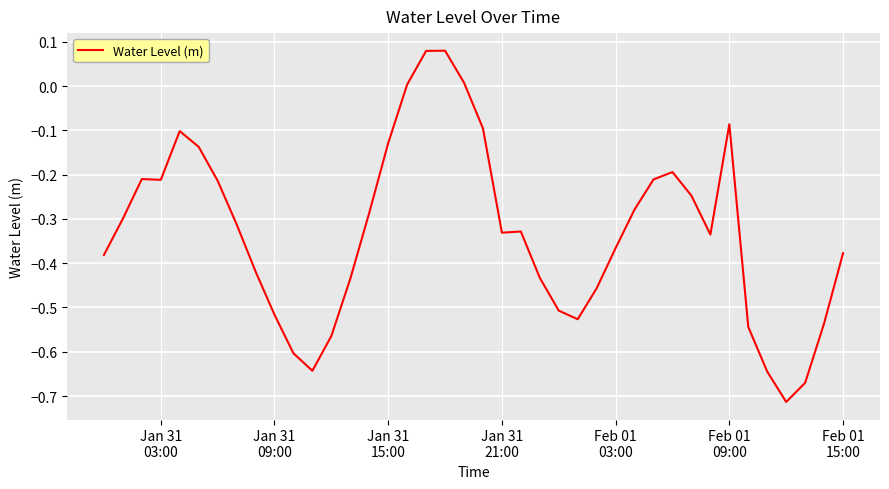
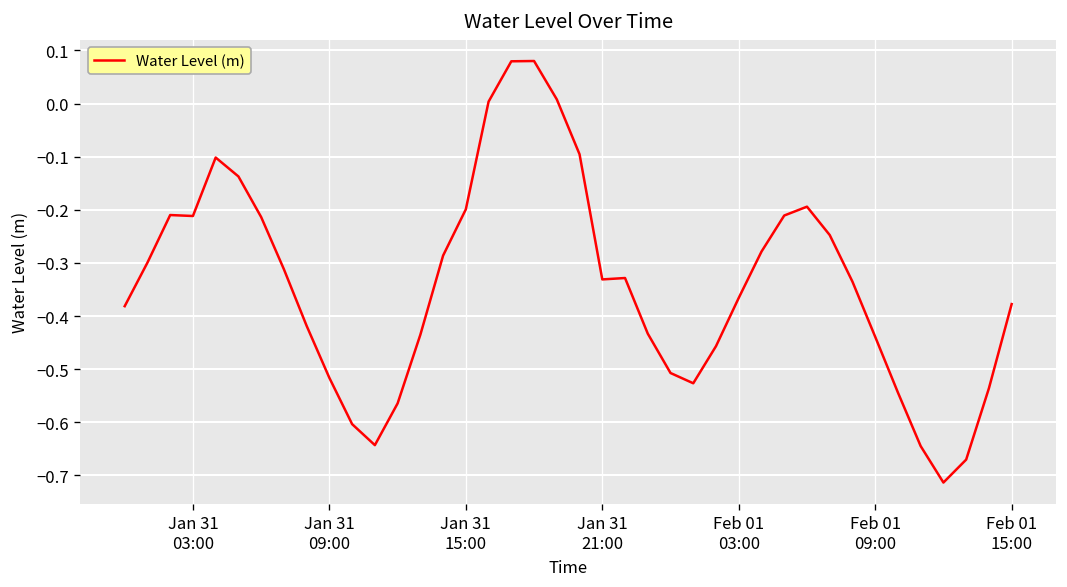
  {
    "Jan 31 03:00": -0.21,
    "Jan 31 09:00": -0.52,
-   "Jan 31 15:00": -0.13,
+   "Jan 31 15:00": -0.20,
    "Jan 31 21:00": -0.33,
    "Feb 01 03:00": -0.37,
-   "Feb 01 09:00": -0.09,
+   "Feb 01 09:00": -0.44,
    "Feb 01 15:00": -0.38
  }
